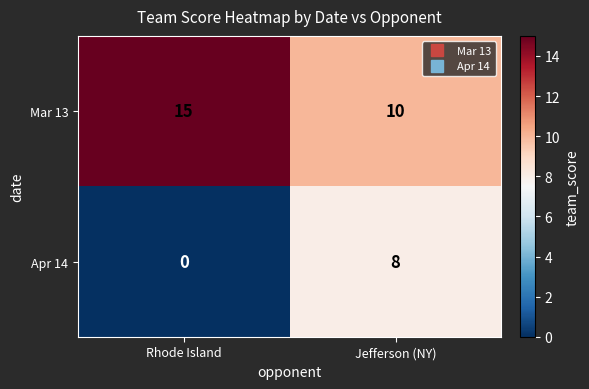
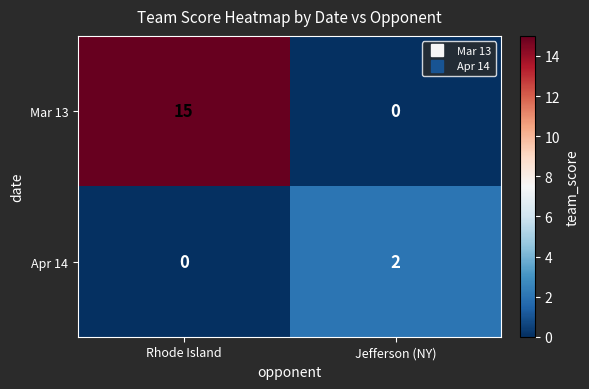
  {
    "Mar 13": {
      "Rhode Island": 15,
-     "Jefferson (NY)": 10
+     "Jefferson (NY)": 0
    },
    "Apr 14": {
      "Rhode Island": 0,
-     "Jefferson (NY)": 8
+     "Jefferson (NY)": 2
    }
  }
